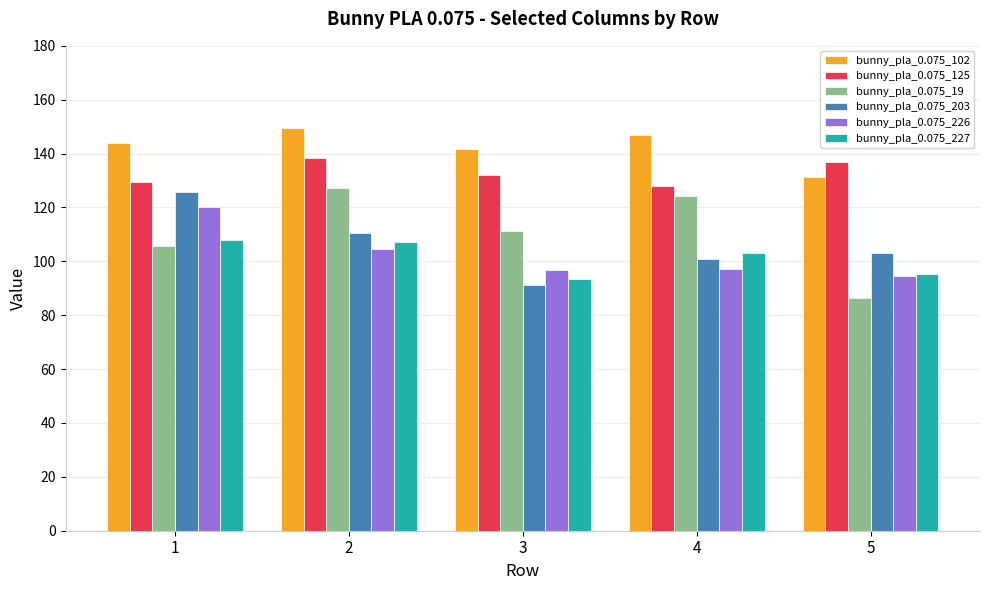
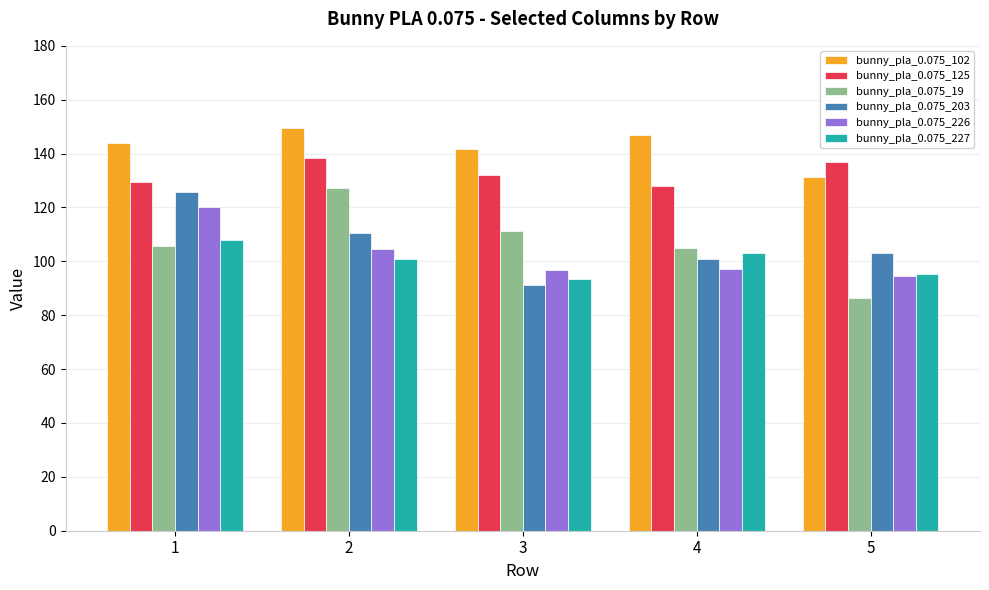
  {
    "bunny_pla_0.075_102": {
      "1": 144,
      "2": 150,
      "3": 142,
      "4": 147,
      "5": 131
    },
    "bunny_pla_0.075_125": {
      "1": 130,
      "2": 138,
      "3": 132,
      "4": 128,
      "5": 137
    },
    "bunny_pla_0.075_19": {
      "1": 106,
      "2": 127,
      "3": 111,
-     "4": 124,
+     "4": 105,
      "5": 86
    },
    "bunny_pla_0.075_203": {
      "1": 126,
      "2": 110,
      "3": 91,
      "4": 101,
      "5": 103
    },
    "bunny_pla_0.075_226": {
      "1": 120,
      "2": 105,
      "3": 97,
      "4": 97,
      "5": 94
    },
    "bunny_pla_0.075_227": {
      "1": 108,
-     "2": 107,
+     "2": 101,
      "3": 94,
      "4": 103,
      "5": 95
    }
  }
